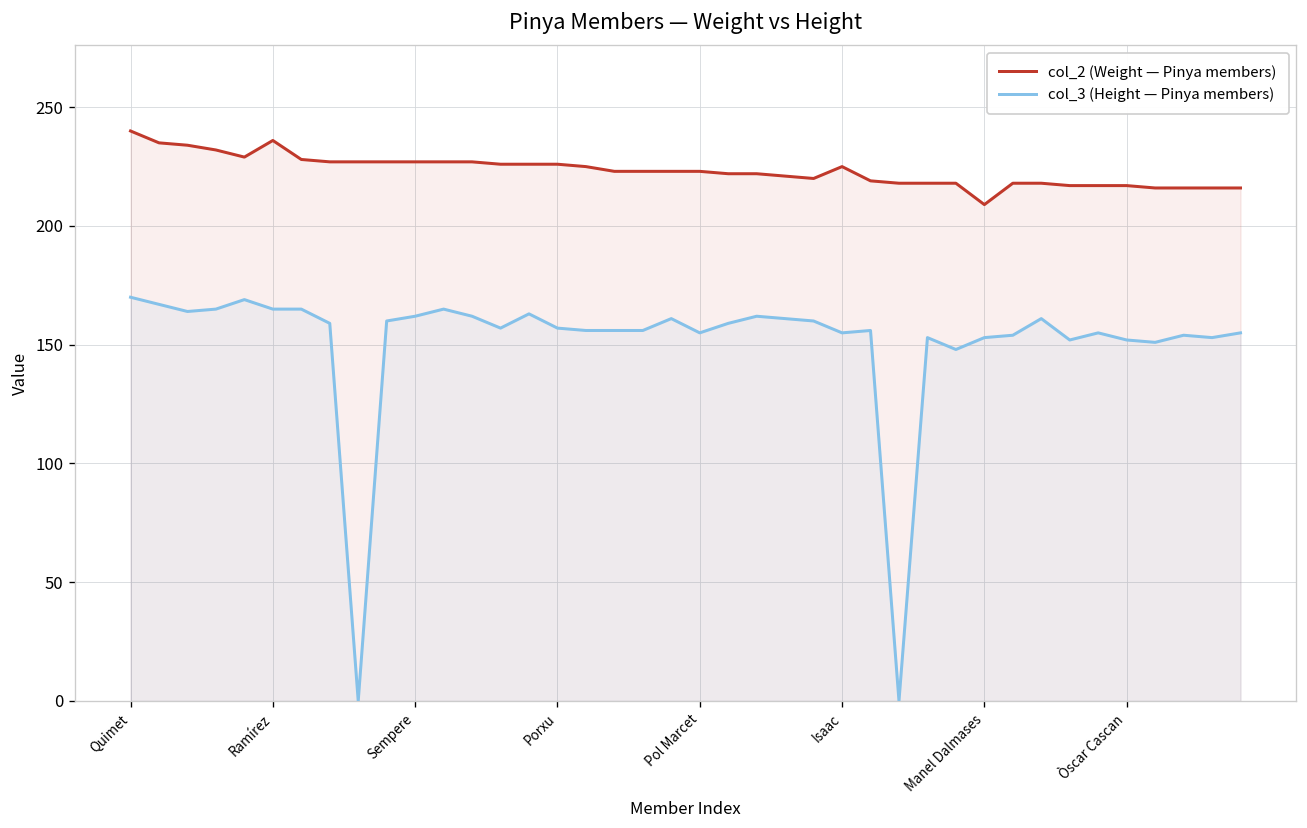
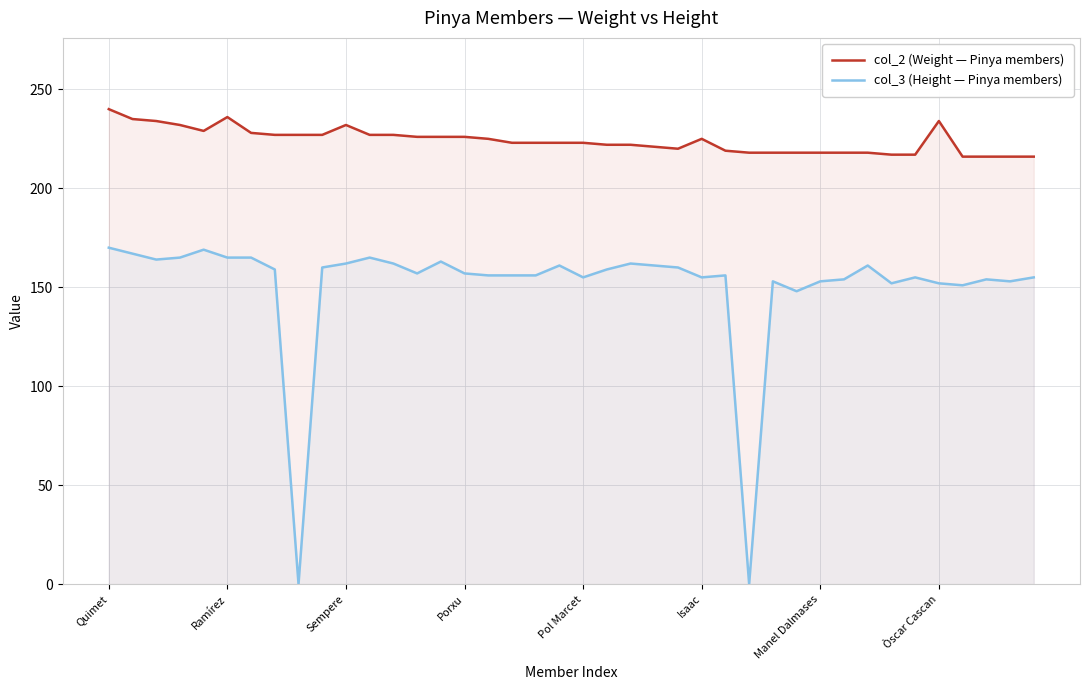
  {
    "col_2 (Weight — Pinya members)": {
      "Quimet": 240,
      "Ramírez": 236,
-     "Sempere": 227,
+     "Sempere": 232,
      "Porxu": 226,
      "Pol Marcet": 223,
      "Isaac": 225,
-     "Manel Dalmases": 209,
-     "Òscar Cascan": 217
+     "Manel Dalmases": 218,
+     "Òscar Cascan": 234
    },
    "col_3 (Height — Pinya members)": {
      "Quimet": 170,
      "Ramírez": 165,
      "Sempere": 162,
      "Porxu": 157,
      "Pol Marcet": 155,
      "Isaac": 155,
      "Manel Dalmases": 153,
      "Òscar Cascan": 152
    }
  }
